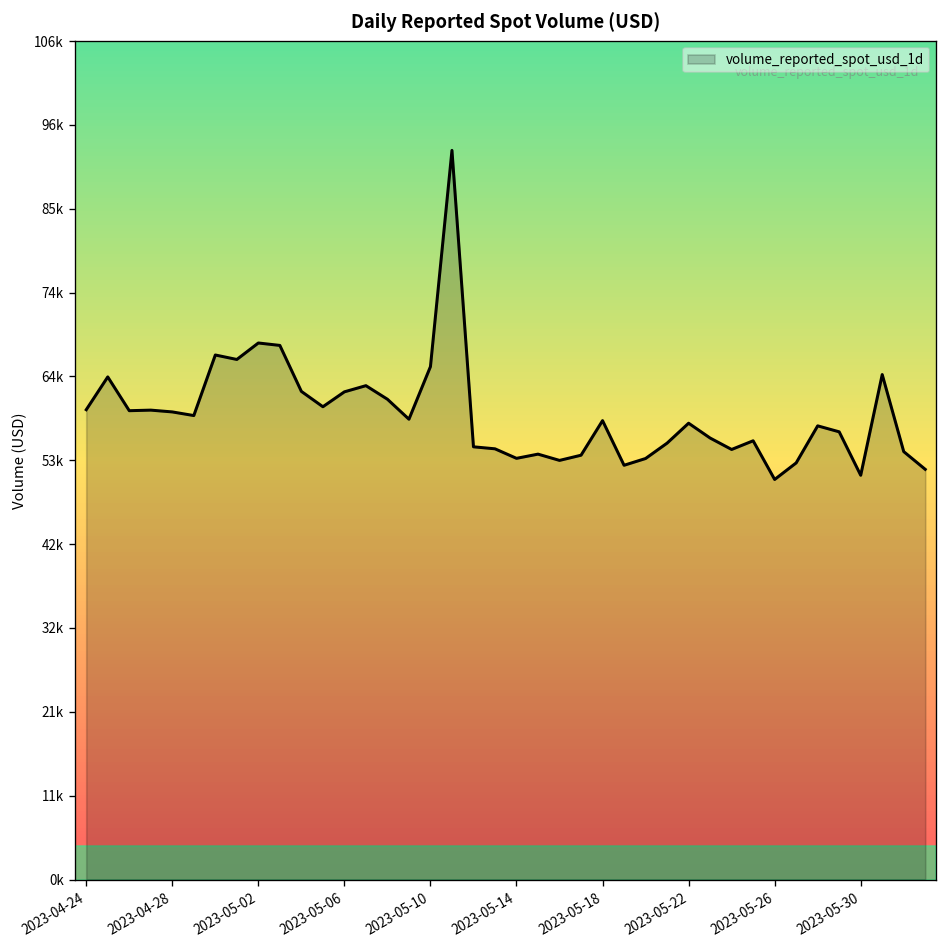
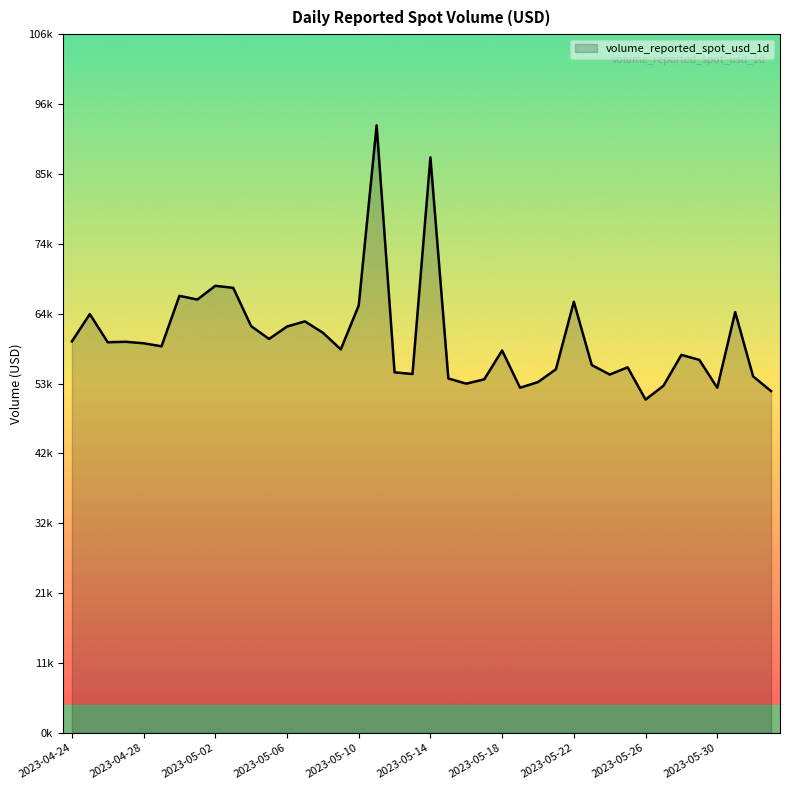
  {
    "2023-04-24": 59000,
    "2023-04-28": 59000,
    "2023-05-02": 68000,
    "2023-05-06": 62000,
    "2023-05-10": 65000,
-   "2023-05-14": 53000,
+   "2023-05-14": 87000,
    "2023-05-18": 58000,
-   "2023-05-22": 58000,
+   "2023-05-22": 66000,
    "2023-05-26": 51000,
-   "2023-05-30": 51000
+   "2023-05-30": 52000
  }
